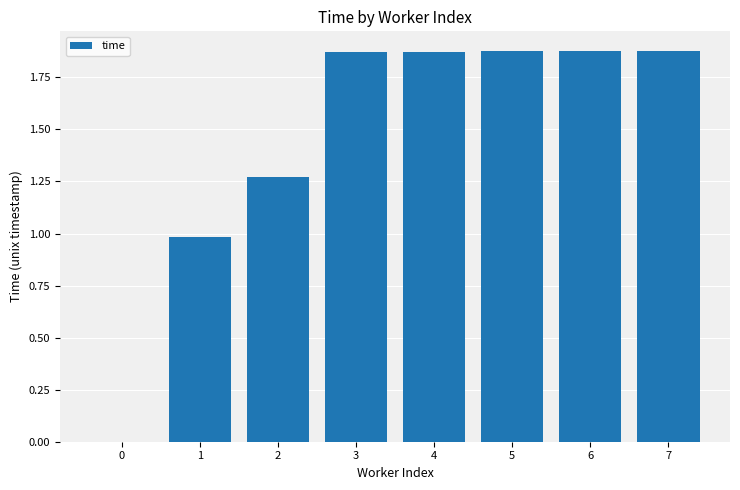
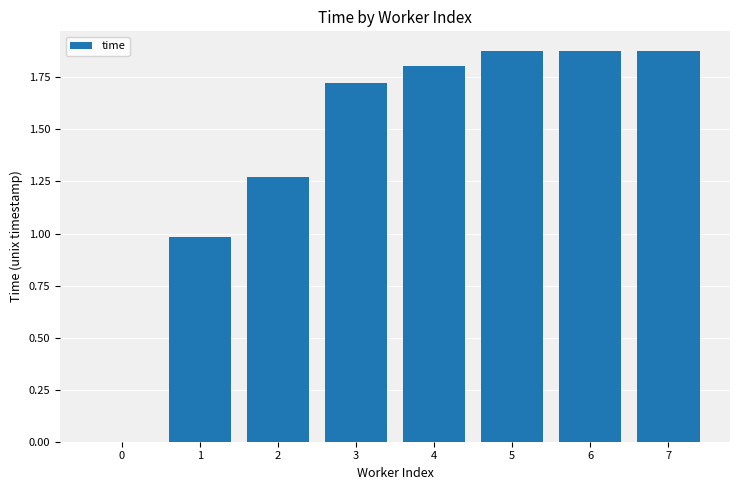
  {
    "0": 0.00,
    "1": 0.98,
    "2": 1.27,
-   "3": 1.87,
-   "4": 1.87,
+   "3": 1.72,
+   "4": 1.80,
    "5": 1.87,
    "6": 1.88,
    "7": 1.88
  }
